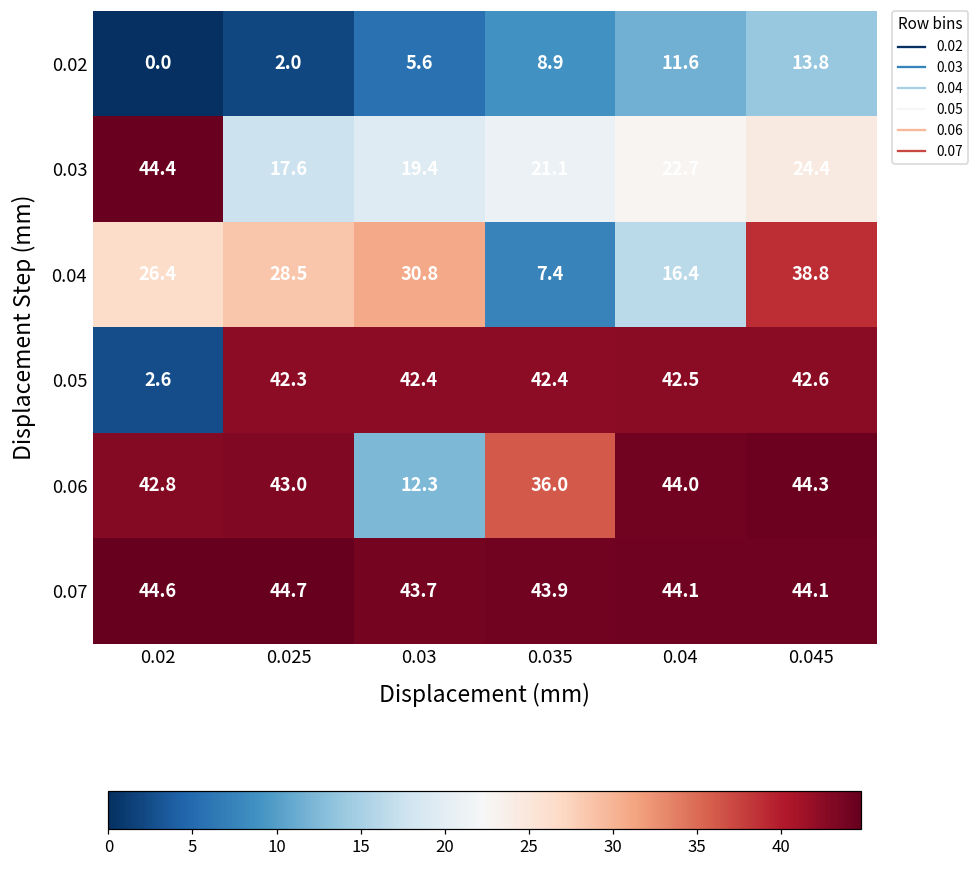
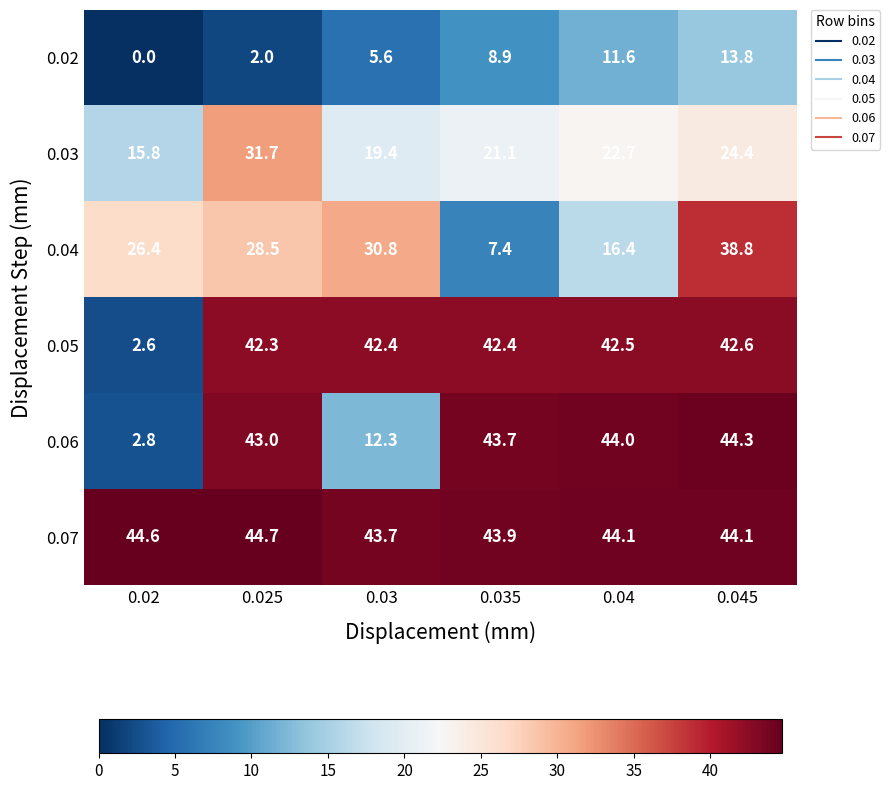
  {
    "0.02": {
      "0.02": 0.0,
      "0.025": 2.0,
      "0.03": 5.6,
      "0.035": 8.9,
      "0.04": 11.6,
      "0.045": 13.8
    },
    "0.03": {
-     "0.02": 44.4,
-     "0.025": 17.6
+     "0.02": 15.8,
+     "0.025": 31.7
    },
    "0.04": {
      "0.02": 26.4,
      "0.025": 28.5,
      "0.03": 30.8,
      "0.035": 7.4,
      "0.04": 16.4,
      "0.045": 38.8
    },
    "0.05": {
      "0.02": 2.6,
      "0.025": 42.3,
      "0.03": 42.4,
      "0.035": 42.4,
      "0.04": 42.5,
      "0.045": 42.6
    },
    "0.06": {
-     "0.02": 42.8,
+     "0.02": 2.8,
      "0.025": 43.0,
      "0.03": 12.3,
-     "0.035": 36.0,
+     "0.035": 43.7,
      "0.04": 44.0,
      "0.045": 44.3
    },
    "0.07": {
      "0.02": 44.6,
      "0.025": 44.7,
      "0.03": 43.7,
      "0.035": 43.9,
      "0.04": 44.1,
      "0.045": 44.1
    }
  }
